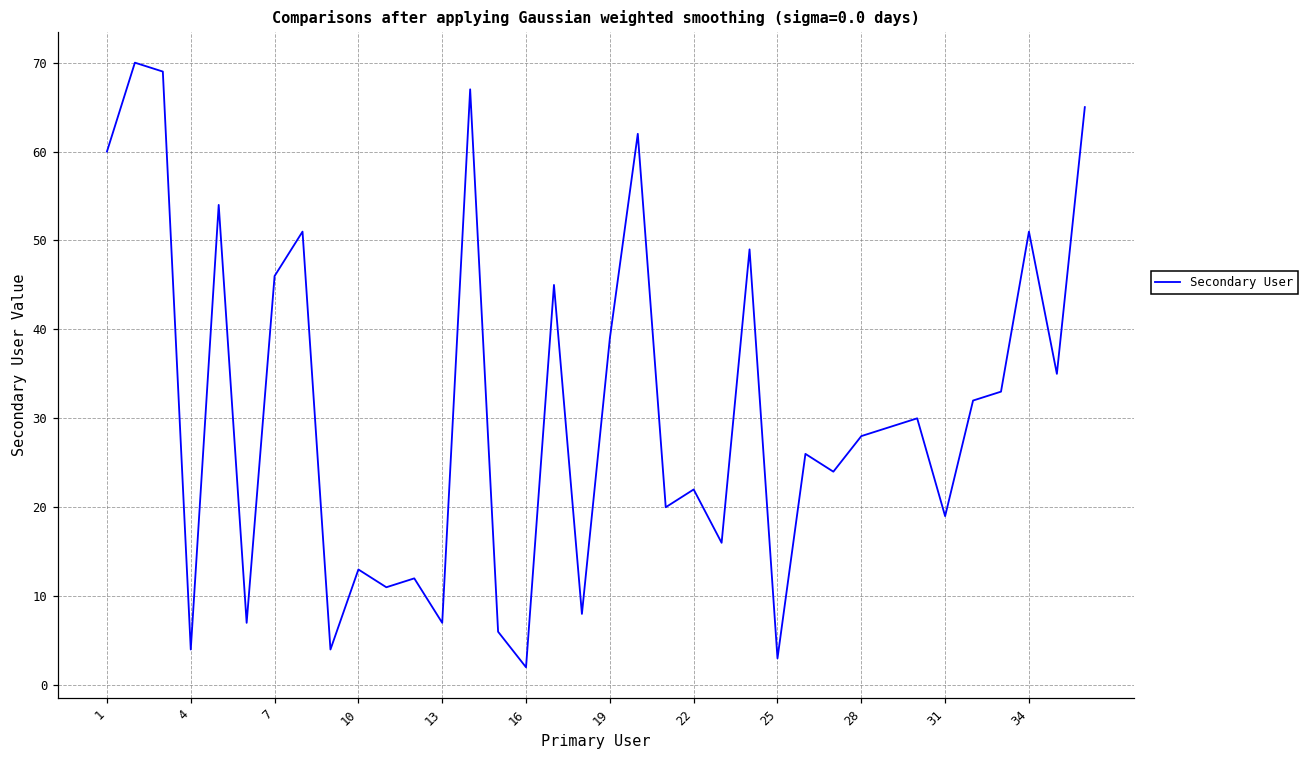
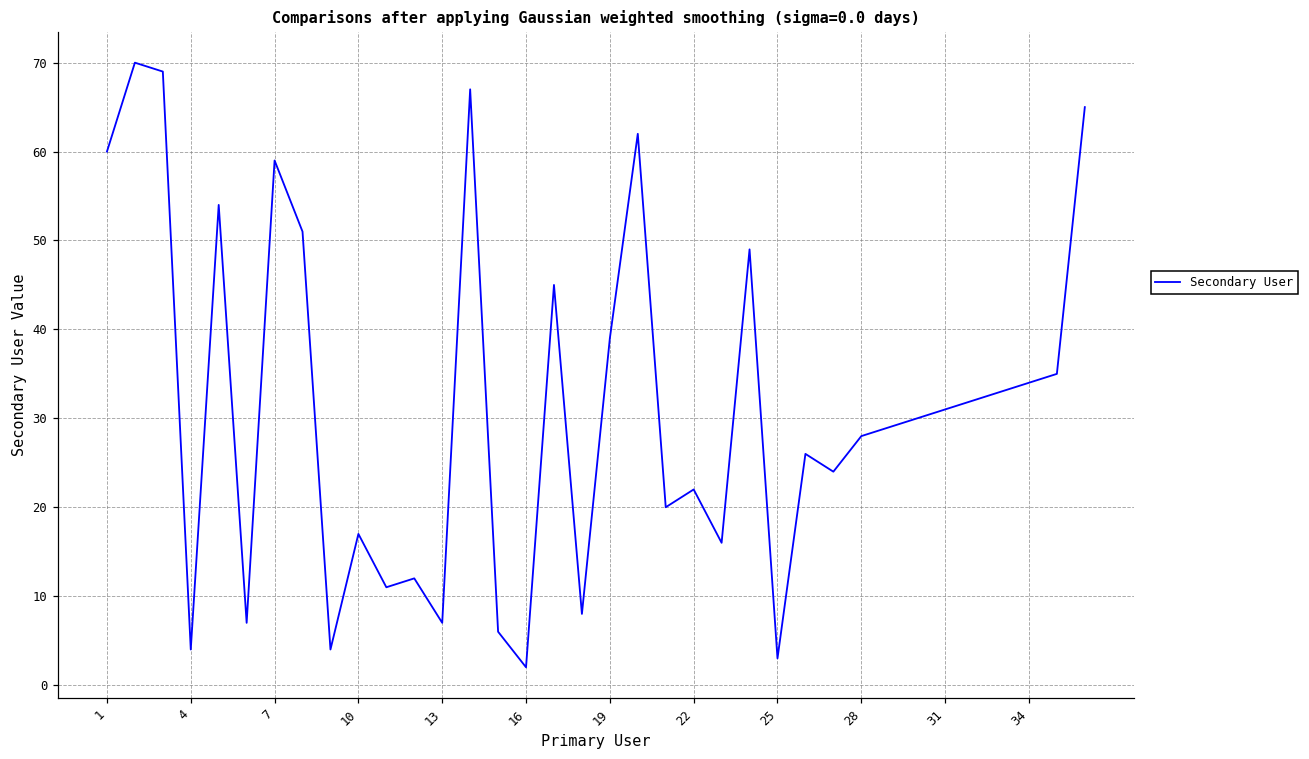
  {
    "1": 60,
    "4": 4,
-   "7": 46,
-   "10": 13,
+   "7": 59,
+   "10": 17,
    "13": 7,
    "16": 2,
    "19": 39,
    "22": 22,
    "25": 3,
    "28": 28,
-   "31": 19,
-   "34": 51
+   "31": 31,
+   "34": 34
  }
